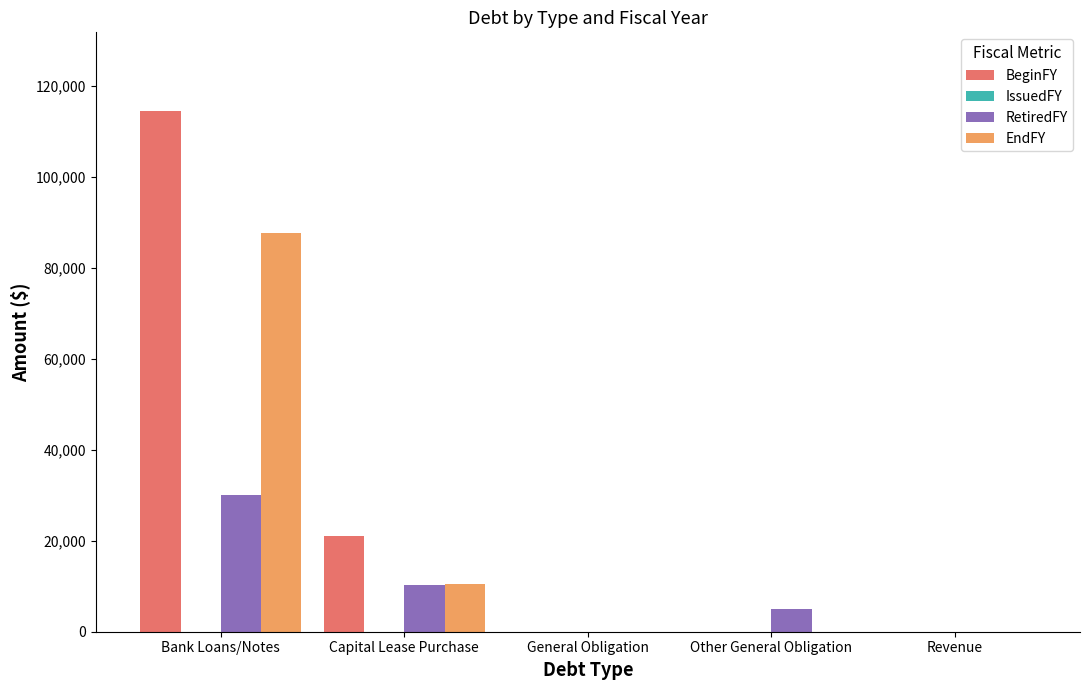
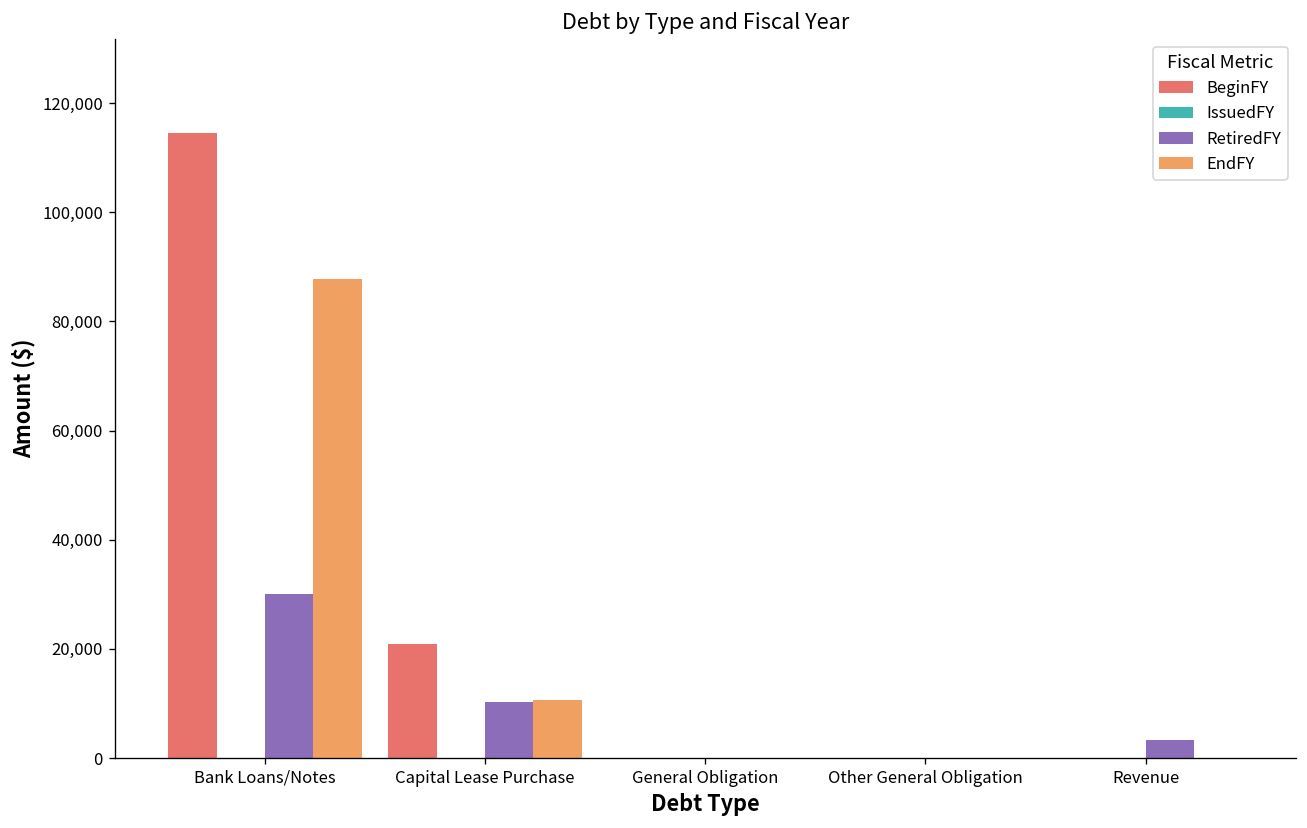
  {
    "IssuedFY": {
      "Bank Loans/Notes": "0",
      "Capital Lease Purchase": "0",
      "General Obligation": "0",
      "Other General Obligation": "0",
      "Revenue": "0"
    },
    "RetiredFY": {
      "Bank Loans/Notes": "30,000",
      "Capital Lease Purchase": "10,000",
      "General Obligation": "0",
-     "Other General Obligation": "5,000",
-     "Revenue": "0"
+     "Other General Obligation": "0",
+     "Revenue": "3,000"
    }
  }
